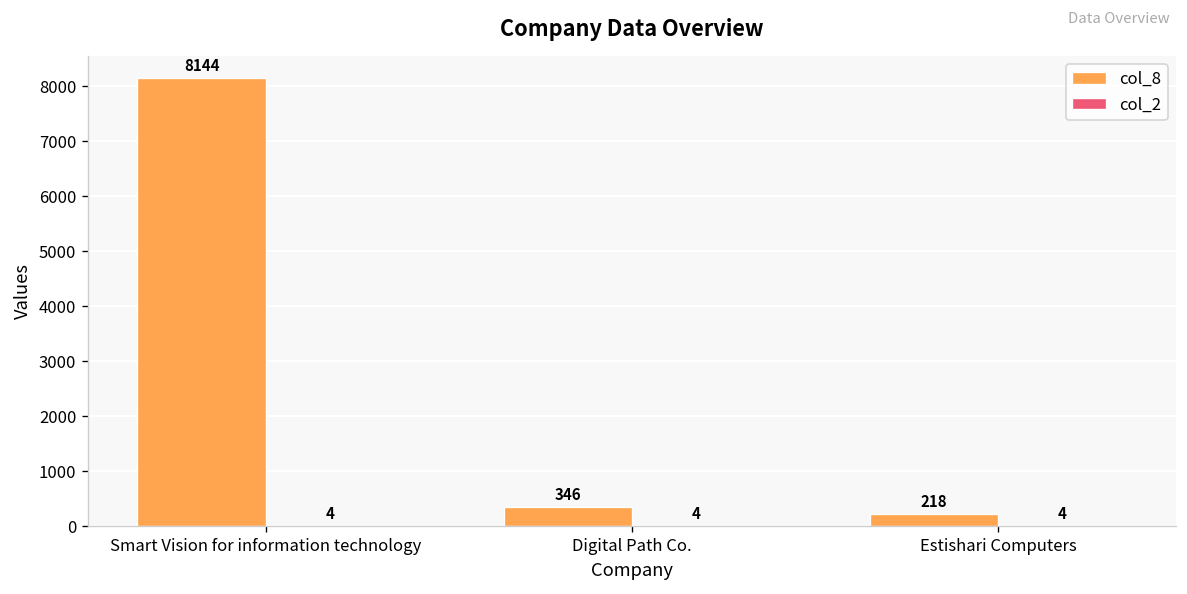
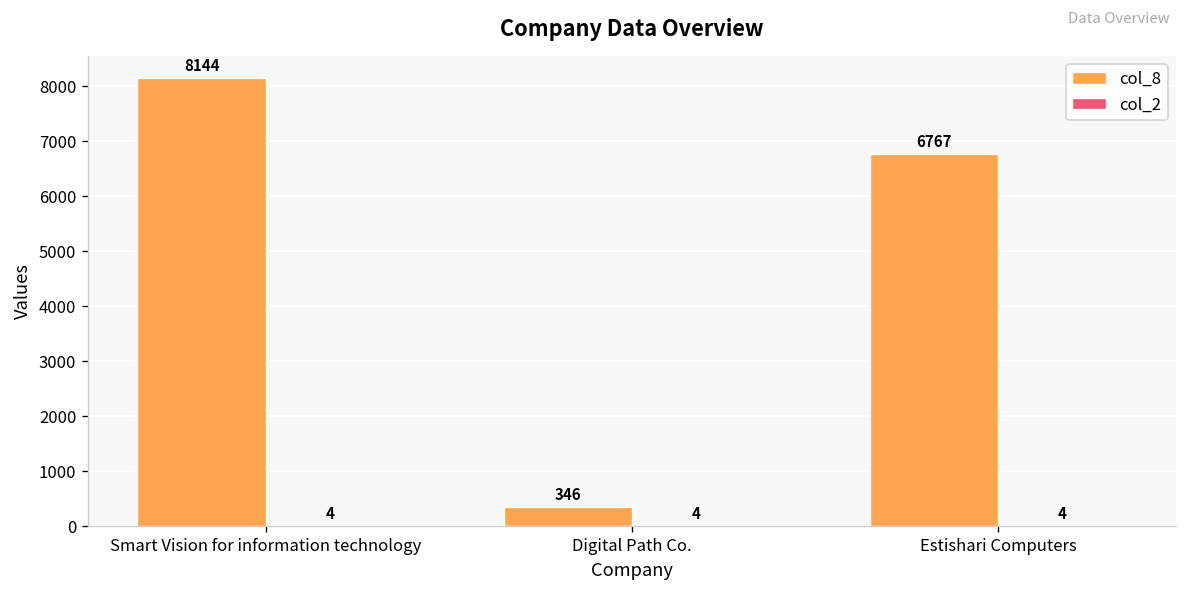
  {
    "col_8": {
      "Smart Vision for information technology": 8144,
      "Digital Path Co.": 346,
-     "Estishari Computers": 218
+     "Estishari Computers": 6767
    },
    "col_2": {
      "Smart Vision for information technology": 4,
      "Digital Path Co.": 4,
      "Estishari Computers": 4
    }
  }
